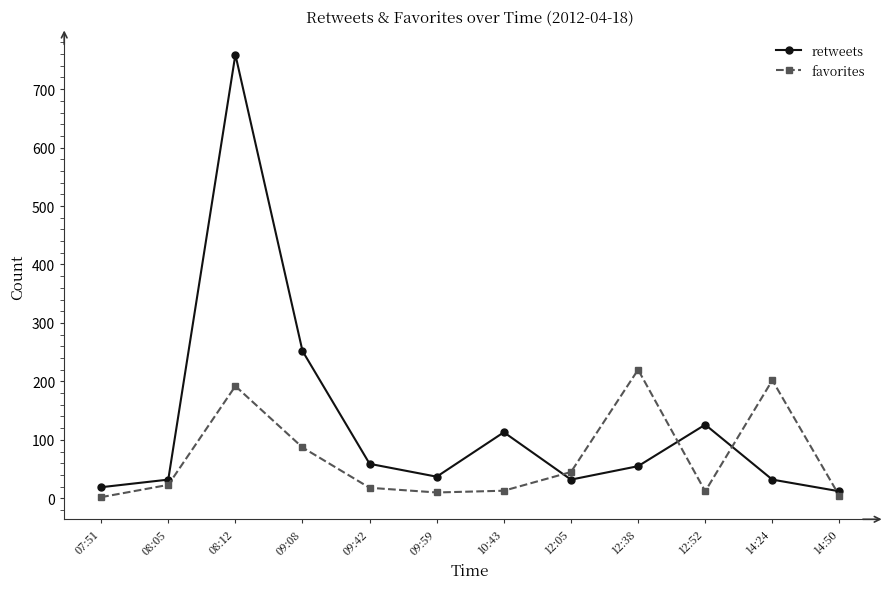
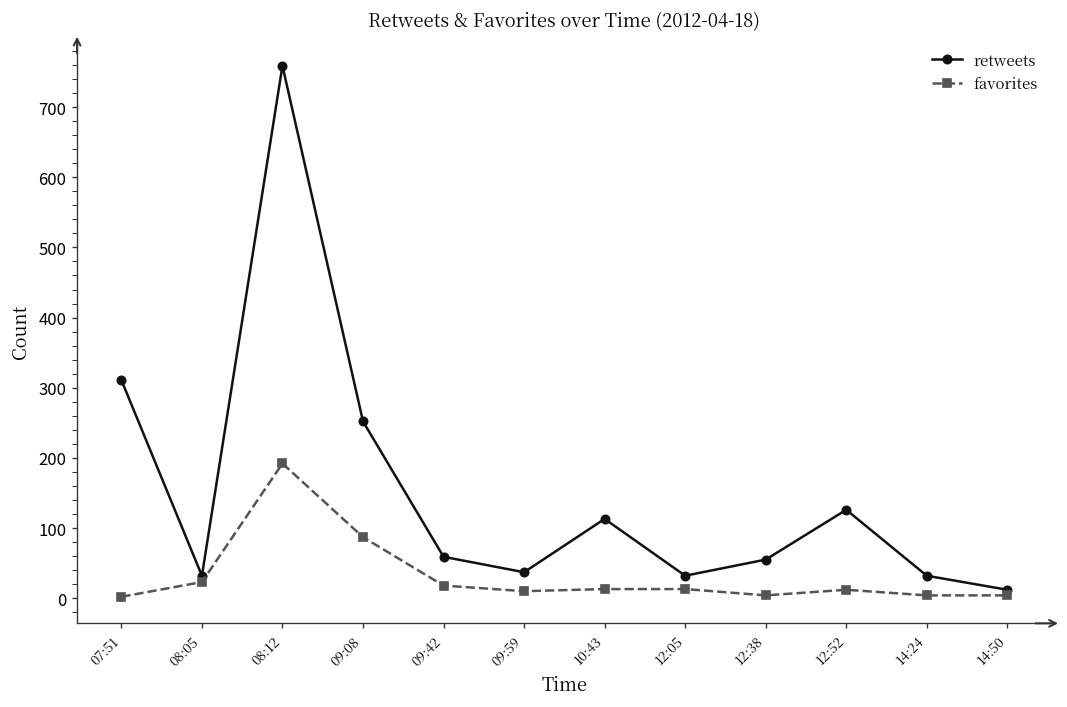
  {
    "retweets": {
-     "07:51": 20,
+     "07:51": 310,
      "08:05": 30,
      "08:12": 760,
      "09:08": 250,
      "09:42": 60,
      "09:59": 40,
      "10:43": 110,
      "12:05": 30,
      "12:38": 60,
      "12:52": 130,
      "14:24": 30,
      "14:50": 10
    },
    "favorites": {
      "07:51": 0,
      "08:05": 20,
      "08:12": 190,
      "09:08": 90,
      "09:42": 20,
      "09:59": 10,
      "10:43": 10,
-     "12:05": 50,
-     "12:38": 220,
+     "12:05": 10,
+     "12:38": 0,
      "12:52": 10,
-     "14:24": 200,
+     "14:24": 0,
      "14:50": 0
    }
  }
